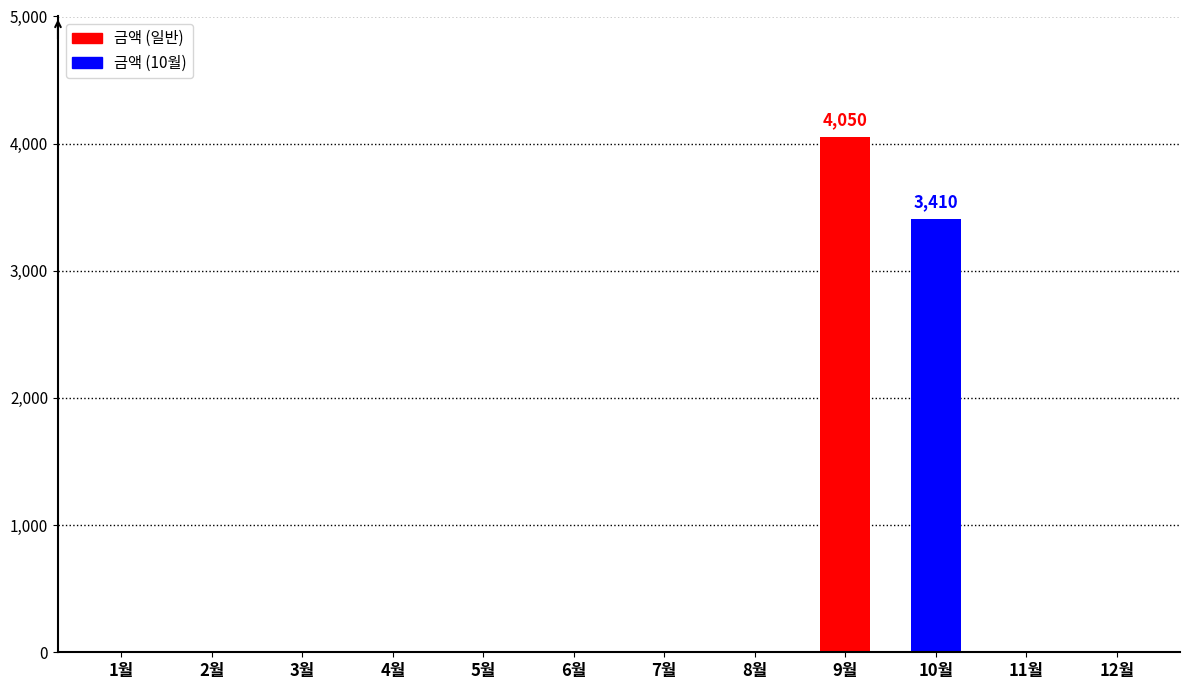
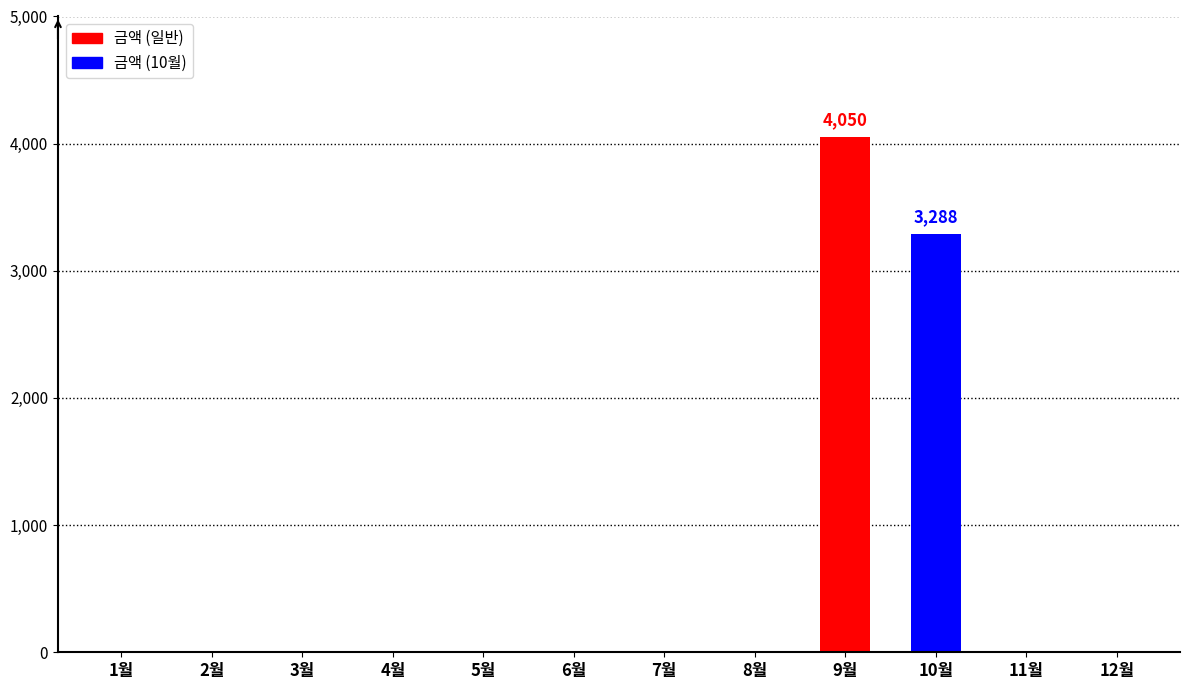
  {
    "9월": "4,050",
-   "10월": "3,410"
+   "10월": "3,288"
  }
